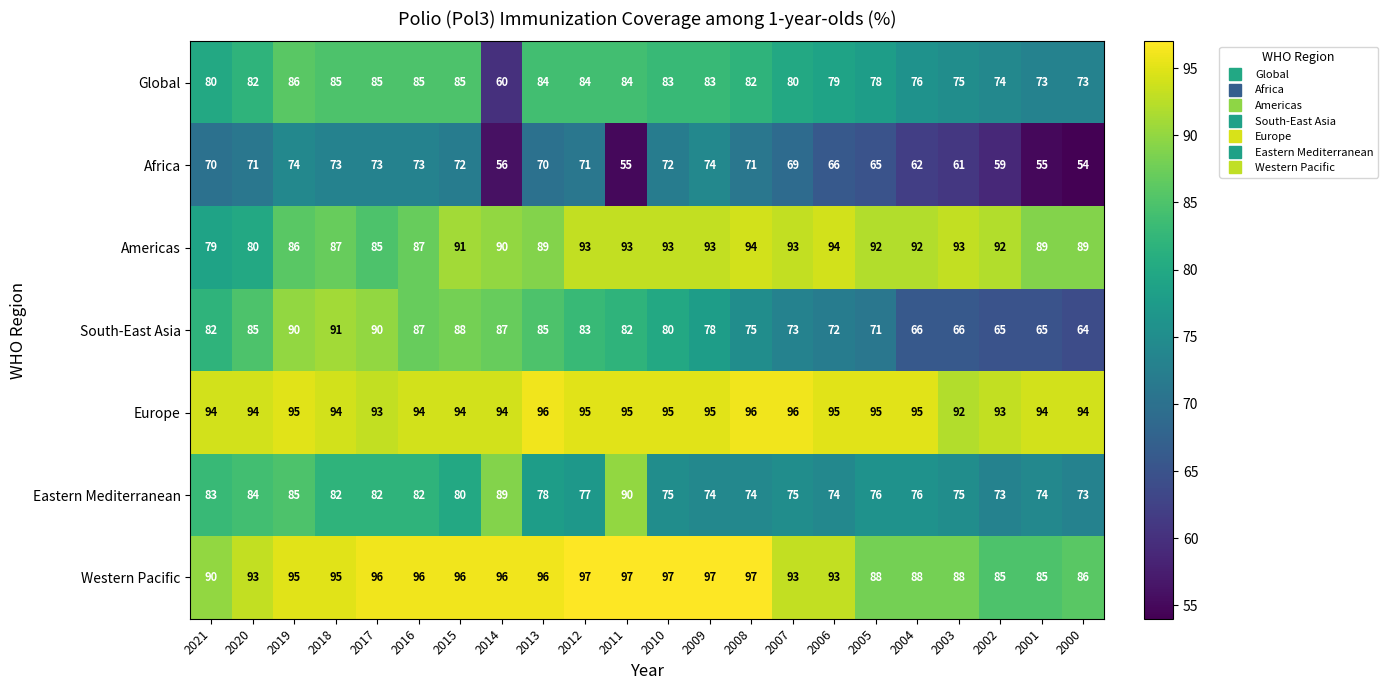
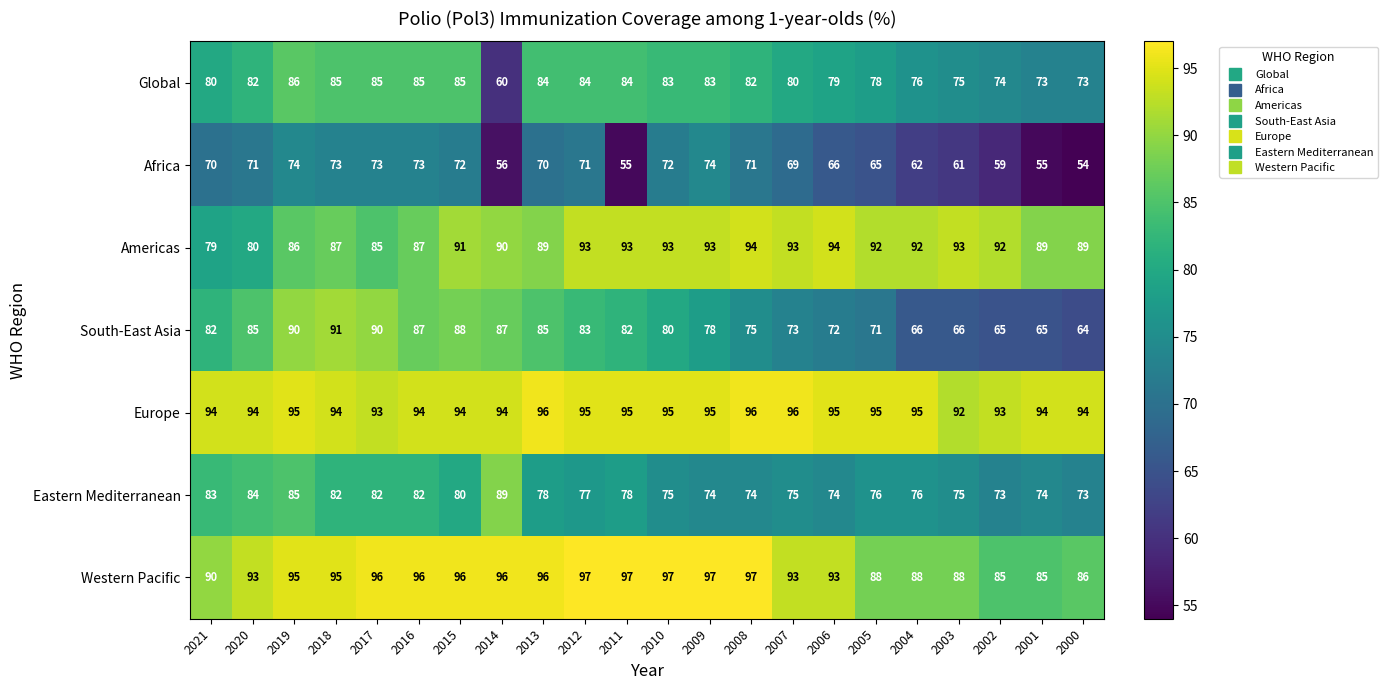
  {
    "Global": {
      "2021": 80,
      "2020": 82,
      "2019": 86,
      "2018": 85,
      "2017": 85,
      "2016": 85,
      "2015": 85,
      "2014": 60,
      "2013": 84,
      "2012": 84,
      "2011": 84,
      "2010": 83,
      "2009": 83,
      "2008": 82,
      "2007": 80,
      "2006": 79,
      "2005": 78,
      "2004": 76,
      "2003": 75,
      "2002": 74,
      "2001": 73,
      "2000": 73
    },
    "Africa": {
      "2021": 70,
      "2020": 71,
      "2019": 74,
      "2018": 73,
      "2017": 73,
      "2016": 73,
      "2015": 72,
      "2014": 56,
      "2013": 70,
      "2012": 71,
      "2011": 55,
      "2010": 72,
      "2009": 74,
      "2008": 71,
      "2007": 69,
      "2006": 66,
      "2005": 65,
      "2004": 62,
      "2003": 61,
      "2002": 59,
      "2001": 55,
      "2000": 54
    },
    "Americas": {
      "2021": 79,
      "2020": 80,
      "2019": 86,
      "2018": 87,
      "2017": 85,
      "2016": 87,
      "2015": 91,
      "2014": 90,
      "2013": 89,
      "2012": 93,
      "2011": 93,
      "2010": 93,
      "2009": 93,
      "2008": 94,
      "2007": 93,
      "2006": 94,
      "2005": 92,
      "2004": 92,
      "2003": 93,
      "2002": 92,
      "2001": 89,
      "2000": 89
    },
    "South-East Asia": {
      "2021": 82,
      "2020": 85,
      "2019": 90,
      "2018": 91,
      "2017": 90,
      "2016": 87,
      "2015": 88,
      "2014": 87,
      "2013": 85,
      "2012": 83,
      "2011": 82,
      "2010": 80,
      "2009": 78,
      "2008": 75,
      "2007": 73,
      "2006": 72,
      "2005": 71,
      "2004": 66,
      "2003": 66,
      "2002": 65,
      "2001": 65,
      "2000": 64
    },
    "Europe": {
      "2021": 94,
      "2020": 94,
      "2019": 95,
      "2018": 94,
      "2017": 93,
      "2016": 94,
      "2015": 94,
      "2014": 94,
      "2013": 96,
      "2012": 95,
      "2011": 95,
      "2010": 95,
      "2009": 95,
      "2008": 96,
      "2007": 96,
      "2006": 95,
      "2005": 95,
      "2004": 95,
      "2003": 92,
      "2002": 93,
      "2001": 94,
      "2000": 94
    },
    "Eastern Mediterranean": {
      "2021": 83,
      "2020": 84,
      "2019": 85,
      "2018": 82,
      "2017": 82,
      "2016": 82,
      "2015": 80,
      "2014": 89,
      "2013": 78,
      "2012": 77,
-     "2011": 90,
+     "2011": 78,
      "2010": 75,
      "2009": 74,
      "2008": 74,
      "2007": 75,
      "2006": 74,
      "2005": 76,
      "2004": 76,
      "2003": 75,
      "2002": 73,
      "2001": 74,
      "2000": 73
    },
    "Western Pacific": {
      "2021": 90,
      "2020": 93,
      "2019": 95,
      "2018": 95,
      "2017": 96,
      "2016": 96,
      "2015": 96,
      "2014": 96,
      "2013": 96,
      "2012": 97,
      "2011": 97,
      "2010": 97,
      "2009": 97,
      "2008": 97,
      "2007": 93,
      "2006": 93,
      "2005": 88,
      "2004": 88,
      "2003": 88,
      "2002": 85,
      "2001": 85,
      "2000": 86
    }
  }
